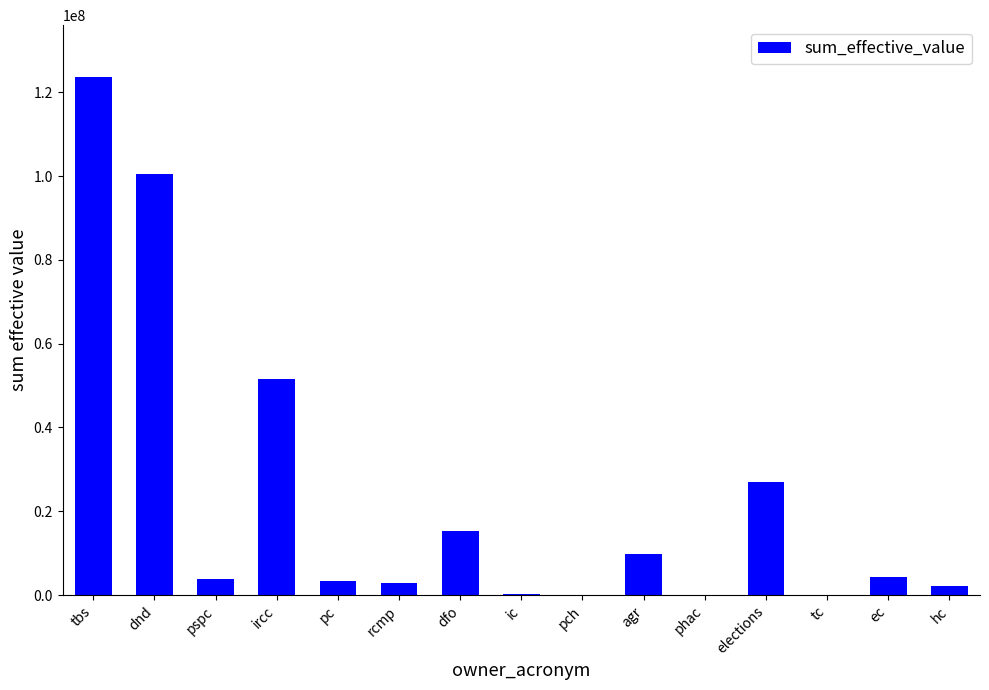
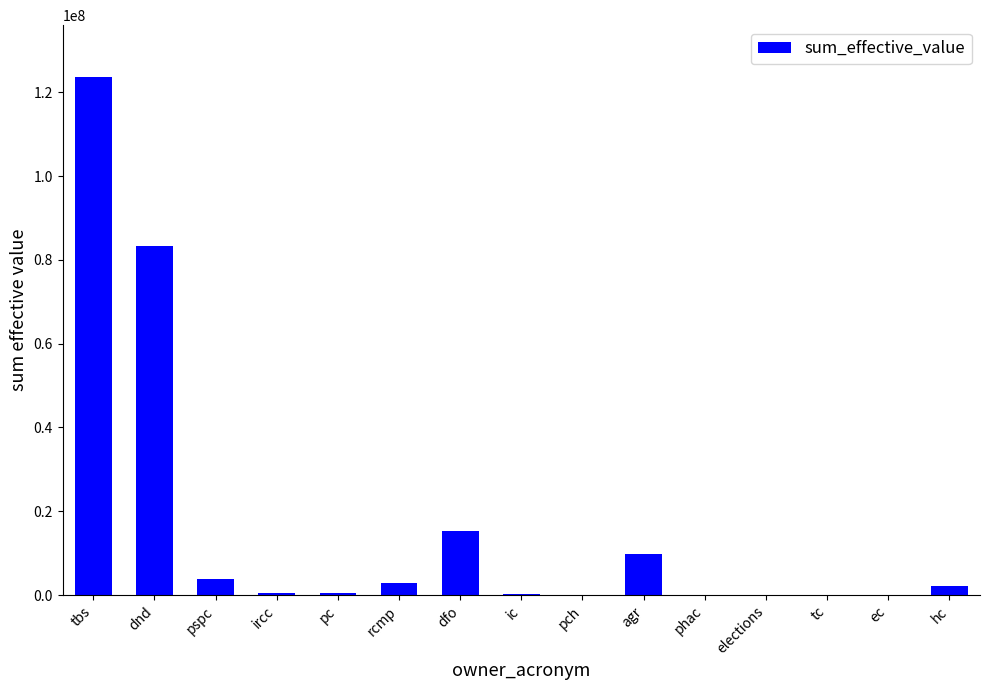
  {
    "tbs": 124000000,
-   "dnd": 100000000,
+   "dnd": 83000000,
    "pspc": 4000000,
-   "ircc": 52000000,
-   "pc": 3000000,
+   "ircc": 1000000,
+   "pc": 0,
    "rcmp": 3000000,
    "dfo": 15000000,
    "agr": 10000000,
-   "elections": 27000000,
-   "ec": 4000000,
+   "elections": 0,
+   "ec": 0,
    "hc": 2000000
  }
